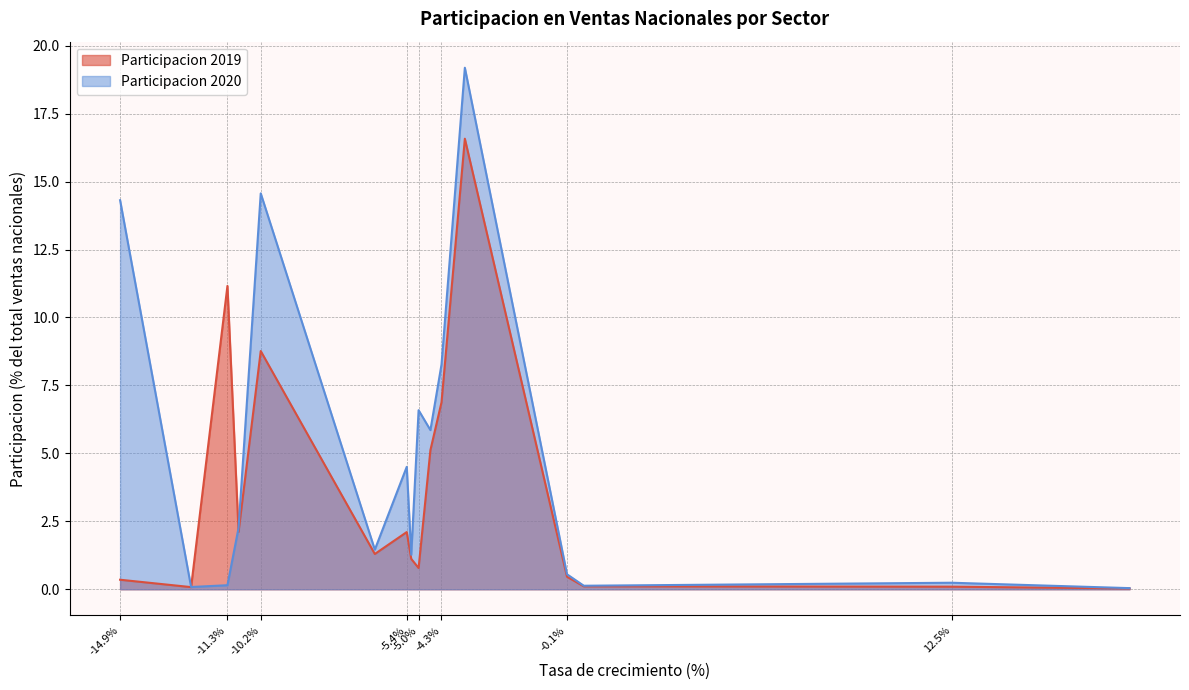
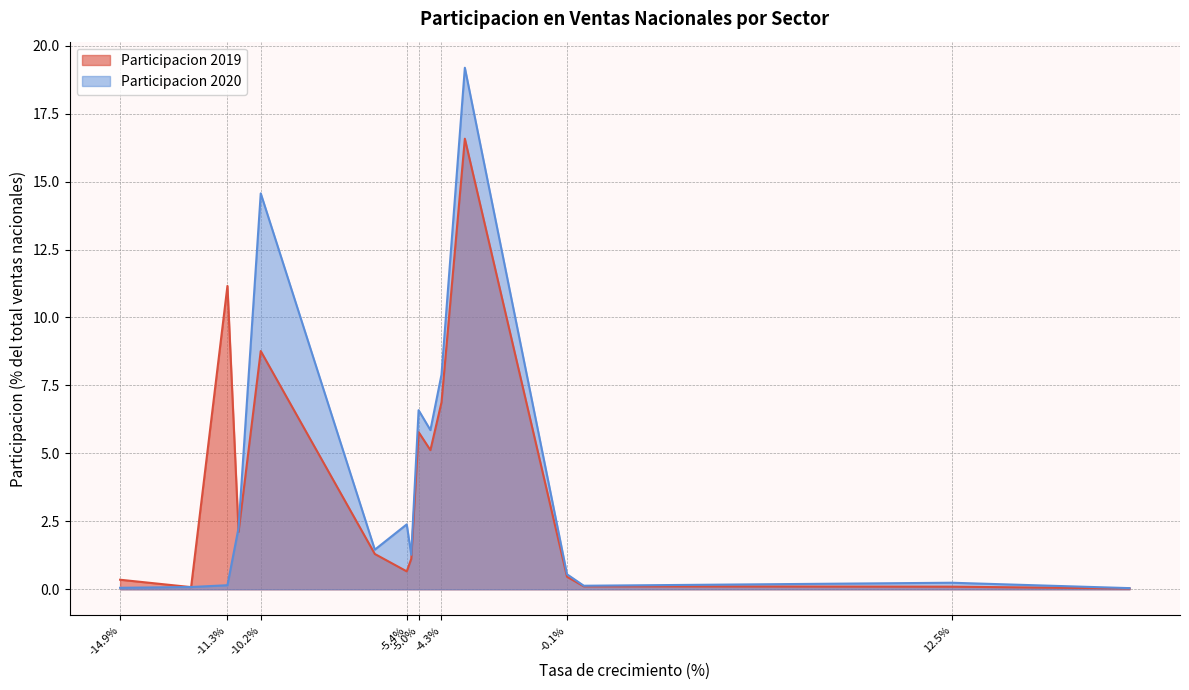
  {
    "Participacion 2019": {
      "-14.9%": 0.4,
      "-11.3%": 11.2,
      "-10.2%": 8.8,
-     "-5.4%": 2.1,
-     "-5.0%": 0.8,
+     "-5.4%": 0.7,
+     "-5.0%": 5.8,
      "-4.3%": 6.9,
      "12.5%": 0.1
    },
    "Participacion 2020": {
-     "-14.9%": 14.3,
+     "-14.9%": 0.1,
      "-11.3%": 0.1,
      "-10.2%": 14.6,
-     "-5.4%": 4.5,
+     "-5.4%": 2.4,
      "-5.0%": 6.6,
-     "-4.3%": 8.3,
+     "-4.3%": 7.9,
      "12.5%": 0.2
    }
  }
